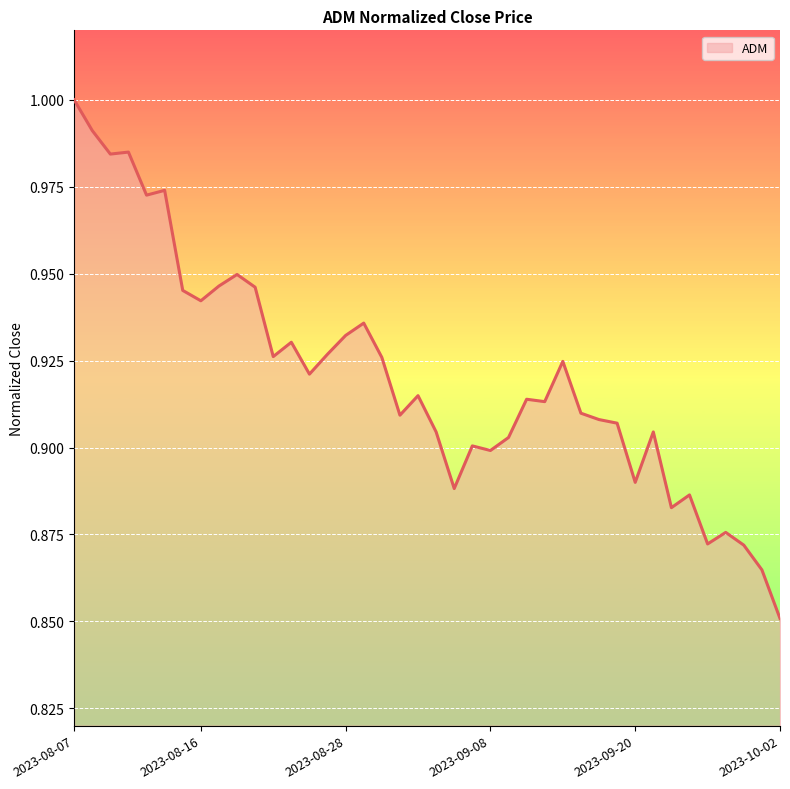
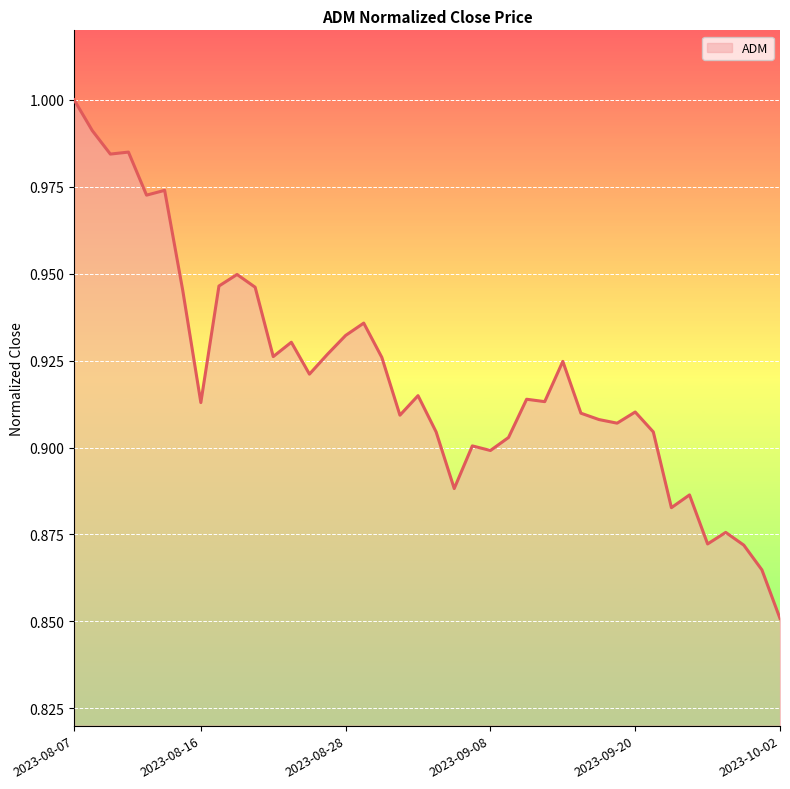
  {
    "2023-08-07": 1.000,
-   "2023-08-16": 0.942,
+   "2023-08-16": 0.913,
    "2023-08-28": 0.932,
    "2023-09-08": 0.899,
-   "2023-09-20": 0.890,
+   "2023-09-20": 0.910,
    "2023-10-02": 0.851
  }
